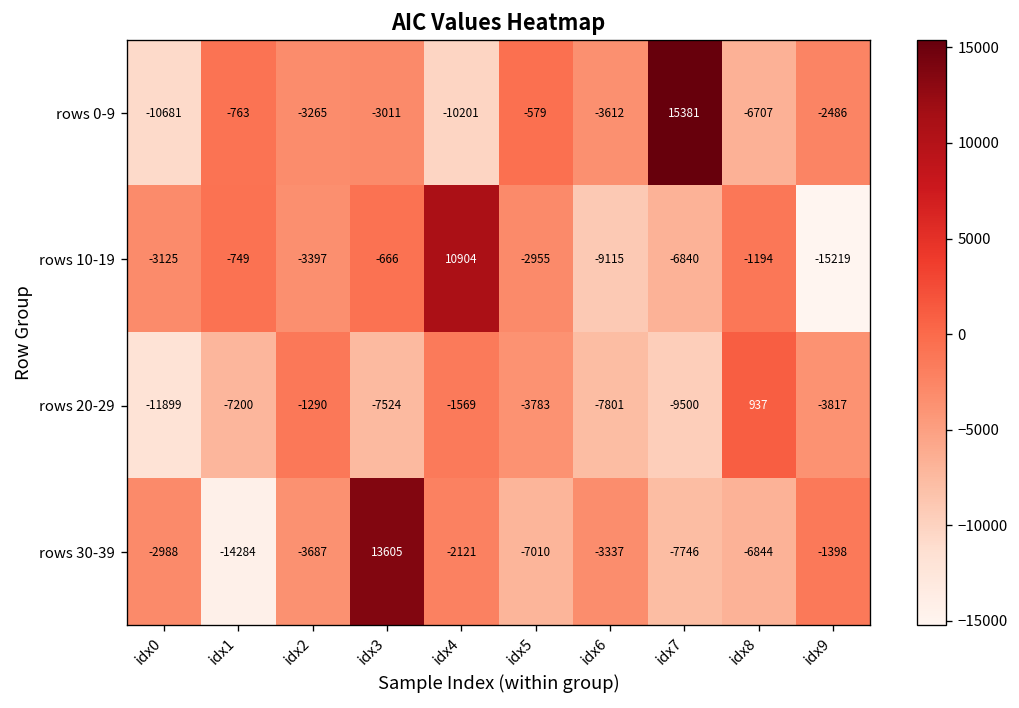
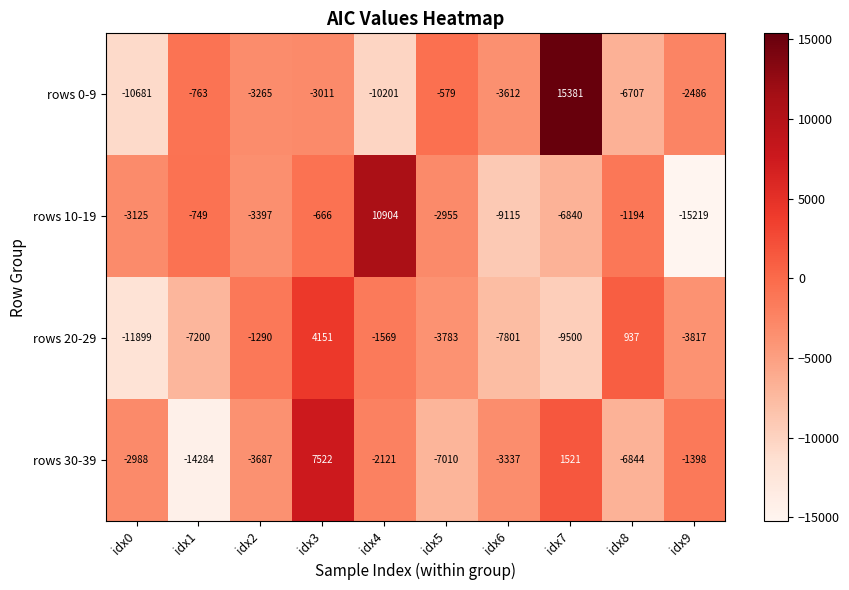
  {
    "rows 0-9": {
      "idx0": -10681,
      "idx1": -763,
      "idx2": -3265,
      "idx3": -3011,
      "idx4": -10201,
      "idx5": -579,
      "idx6": -3612,
      "idx7": 15381,
      "idx8": -6707,
      "idx9": -2486
    },
    "rows 10-19": {
      "idx0": -3125,
      "idx1": -749,
      "idx2": -3397,
      "idx3": -666,
      "idx4": 10904,
      "idx5": -2955,
      "idx6": -9115,
      "idx7": -6840,
      "idx8": -1194,
      "idx9": -15219
    },
    "rows 20-29": {
      "idx0": -11899,
      "idx1": -7200,
      "idx2": -1290,
-     "idx3": -7524,
+     "idx3": 4151,
      "idx4": -1569,
      "idx5": -3783,
      "idx6": -7801,
      "idx7": -9500,
      "idx8": 937,
      "idx9": -3817
    },
    "rows 30-39": {
      "idx0": -2988,
      "idx1": -14284,
      "idx2": -3687,
-     "idx3": 13605,
+     "idx3": 7522,
      "idx4": -2121,
      "idx5": -7010,
      "idx6": -3337,
-     "idx7": -7746,
+     "idx7": 1521,
      "idx8": -6844,
      "idx9": -1398
    }
  }
